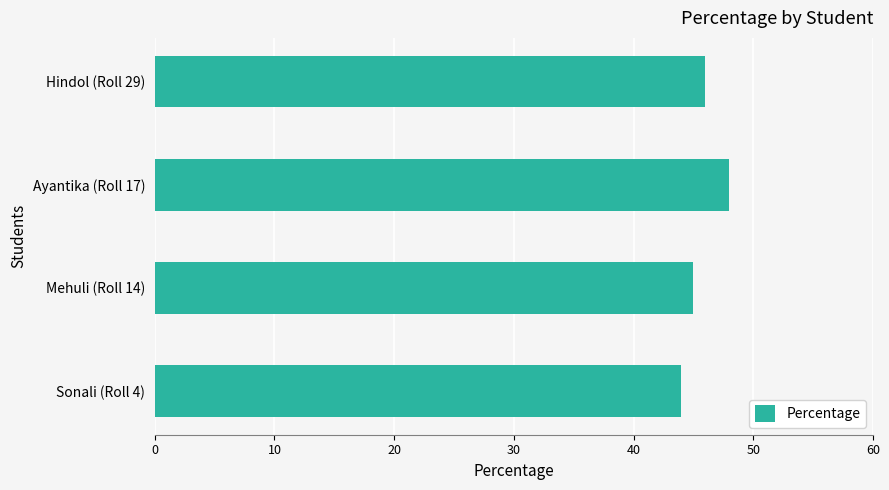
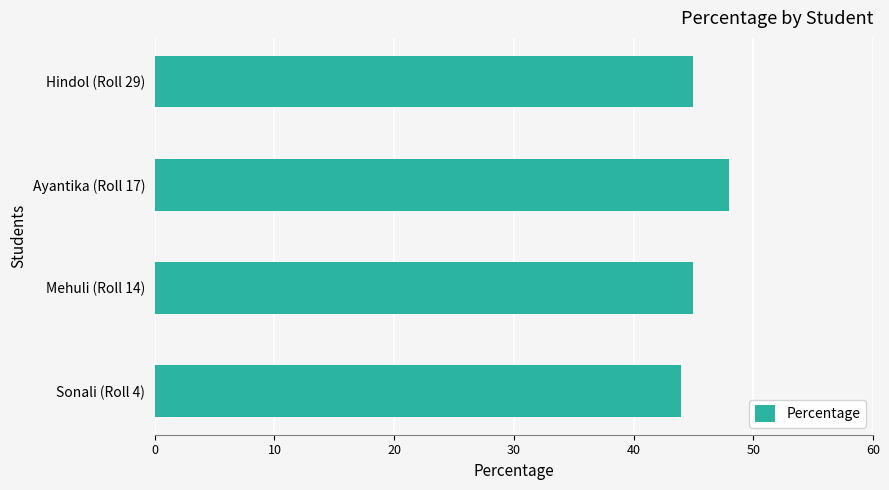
  {
-   "Hindol (Roll 29)": 46,
+   "Hindol (Roll 29)": 45,
    "Ayantika (Roll 17)": 48,
    "Mehuli (Roll 14)": 45,
    "Sonali (Roll 4)": 44
  }
